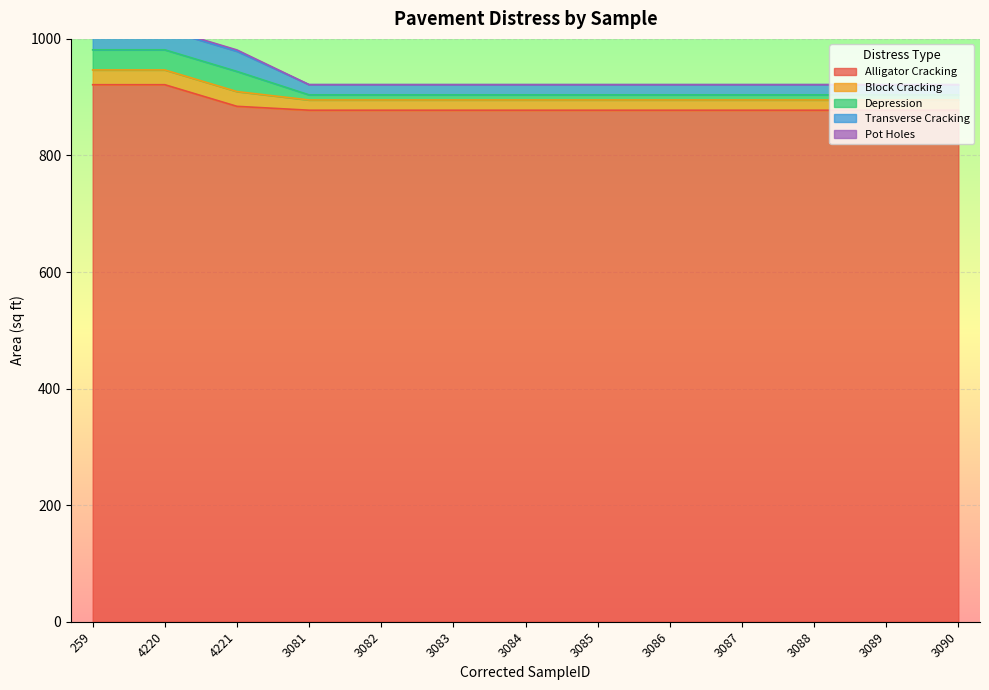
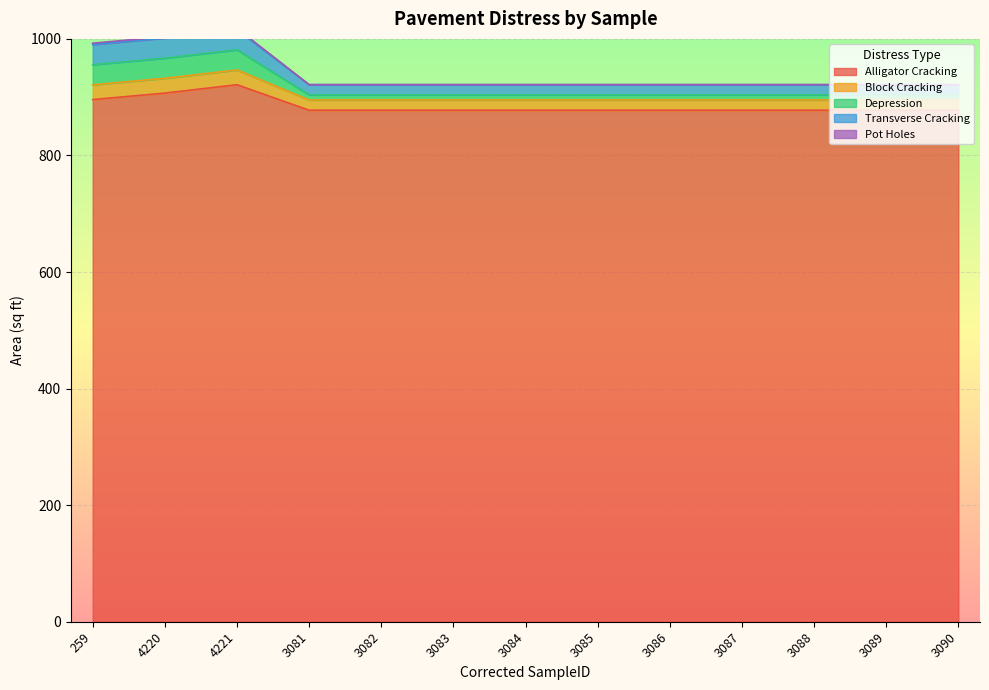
  {
    "Alligator Cracking": {
-     "259": 920,
-     "4220": 920,
-     "4221": 880,
+     "259": 900,
+     "4220": 910,
+     "4221": 920,
      "3081": 880,
      "3082": 880,
      "3083": 880,
      "3084": 880,
      "3085": 880,
      "3086": 880,
      "3087": 880,
      "3088": 880
    },
    "Block Cracking": {
      "259": 30,
      "4220": 30,
      "4221": 30,
      "3081": 20,
      "3082": 20,
      "3083": 20,
      "3084": 20,
      "3085": 20,
      "3086": 20,
      "3087": 20,
      "3088": 20
    },
    "Depression": {
      "259": 30,
      "4220": 30,
      "4221": 30,
      "3081": 10,
      "3082": 10,
      "3083": 10,
      "3084": 10,
      "3085": 10,
      "3086": 10,
      "3087": 10,
      "3088": 10
    }
  }
